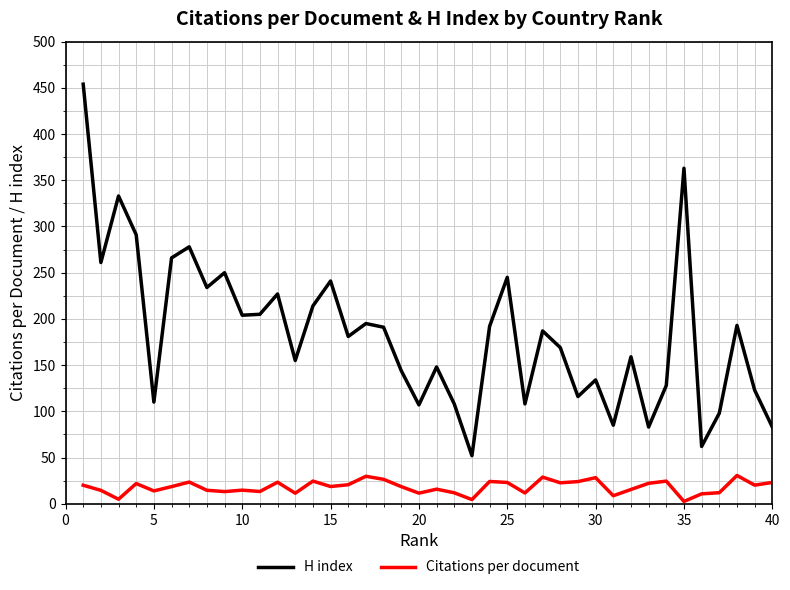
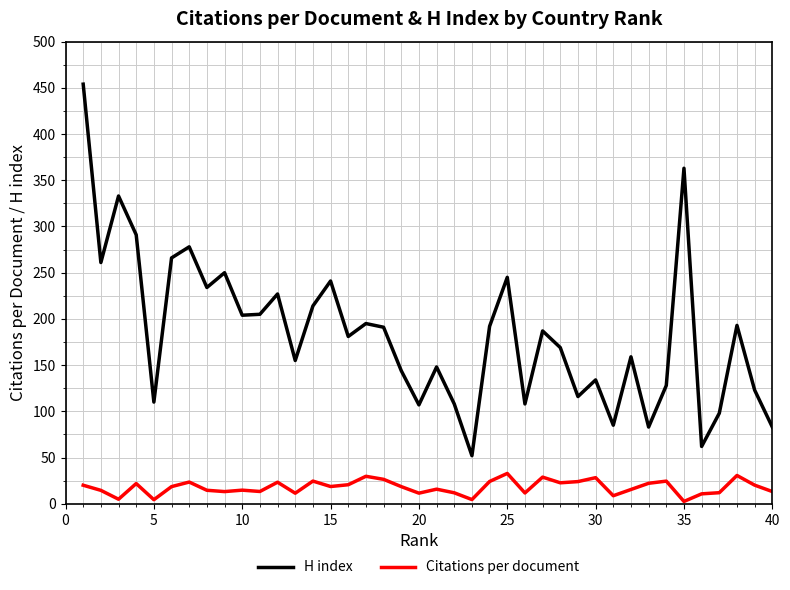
  {
    "H index": {
      "5": 110,
      "10": 200,
      "15": 240,
      "20": 110,
      "25": 250,
      "30": 130,
      "35": 360,
      "40": 80
    },
    "Citations per document": {
-     "5": 10,
+     "5": 0,
      "10": 10,
      "15": 20,
      "20": 10,
-     "25": 20,
+     "25": 30,
      "30": 30,
      "35": 0,
-     "40": 20
+     "40": 10
    }
  }
